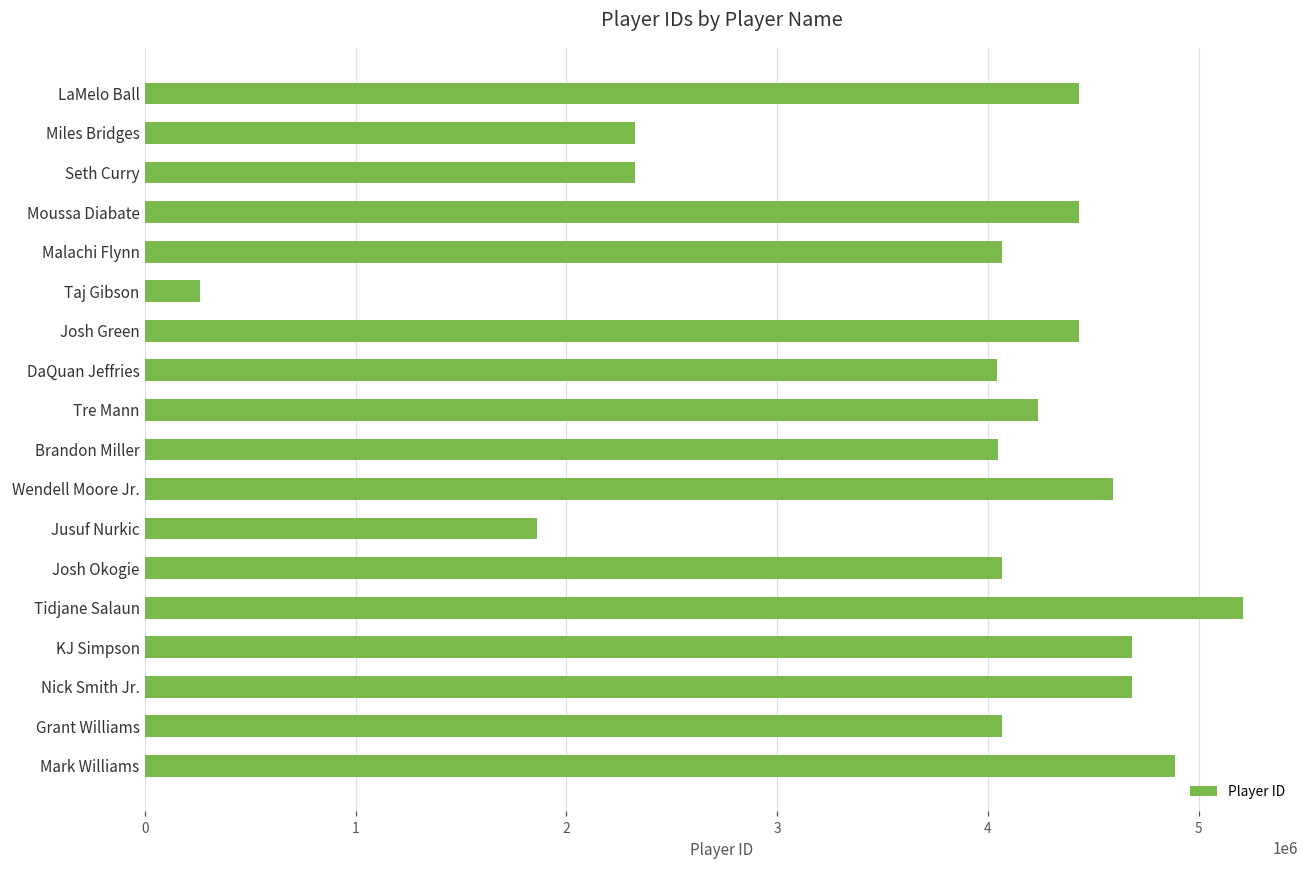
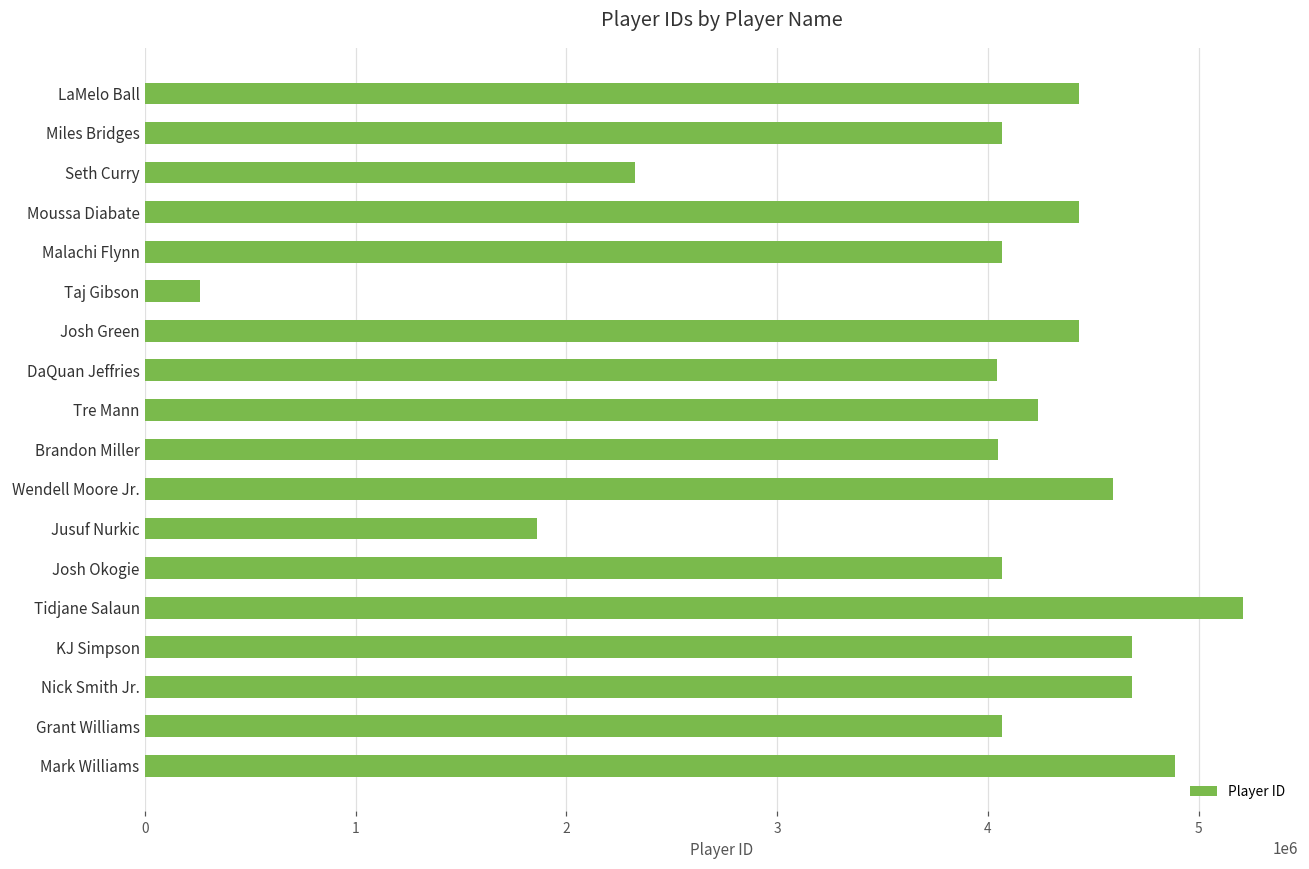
  {
    "LaMelo Ball": 4430000,
-   "Miles Bridges": 2320000,
+   "Miles Bridges": 4070000,
    "Seth Curry": 2330000,
    "Moussa Diabate": 4430000,
    "Malachi Flynn": 4070000,
    "Taj Gibson": 260000,
    "Josh Green": 4430000,
    "DaQuan Jeffries": 4040000,
    "Tre Mann": 4240000,
    "Brandon Miller": 4050000,
    "Wendell Moore Jr.": 4590000,
    "Jusuf Nurkic": 1860000,
    "Josh Okogie": 4070000,
    "Tidjane Salaun": 5210000,
    "KJ Simpson": 4680000,
    "Nick Smith Jr.": 4680000,
    "Grant Williams": 4070000,
    "Mark Williams": 4890000
  }
